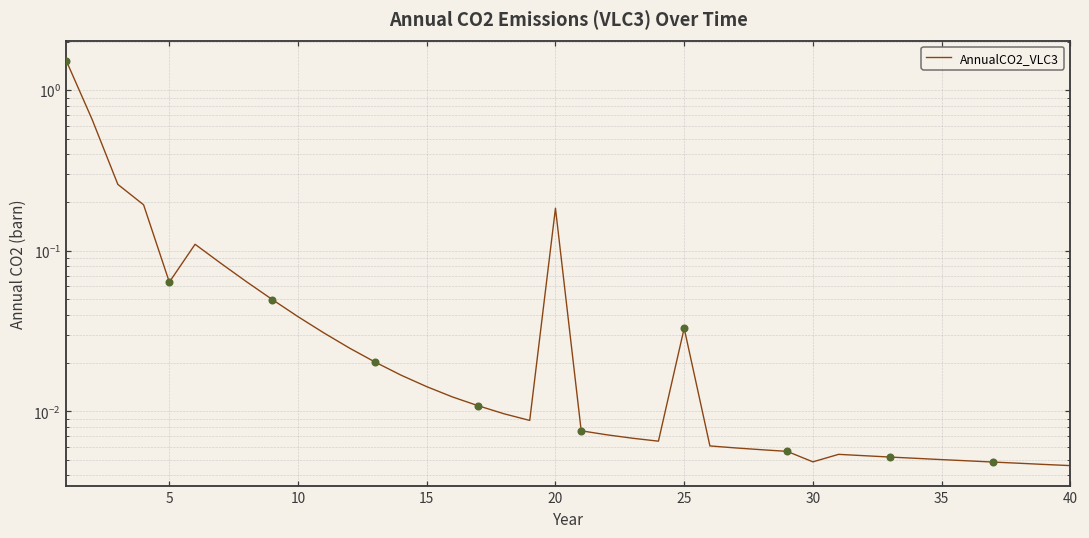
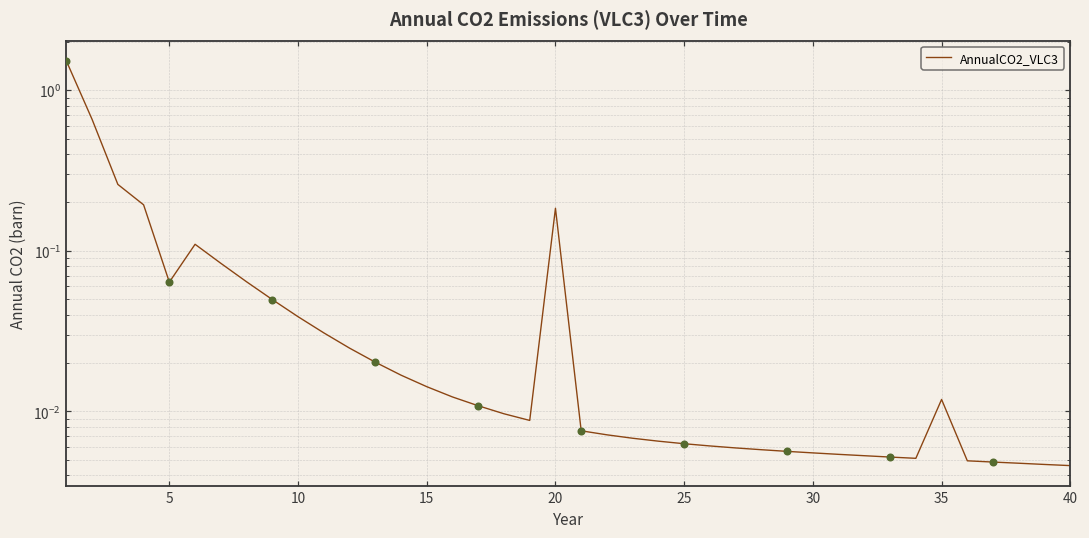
  {
    "AnnualCO2_VLC3": {
      "10": 0.039,
      "15": 0.014,
      "20": 0.18,
-     "25": 0.033,
-     "30": 0.0048,
-     "35": 0.0050,
+     "25": 0.0063,
+     "30": 0.0055,
+     "35": 0.012,
      "40": 0.0046
    }
  }
